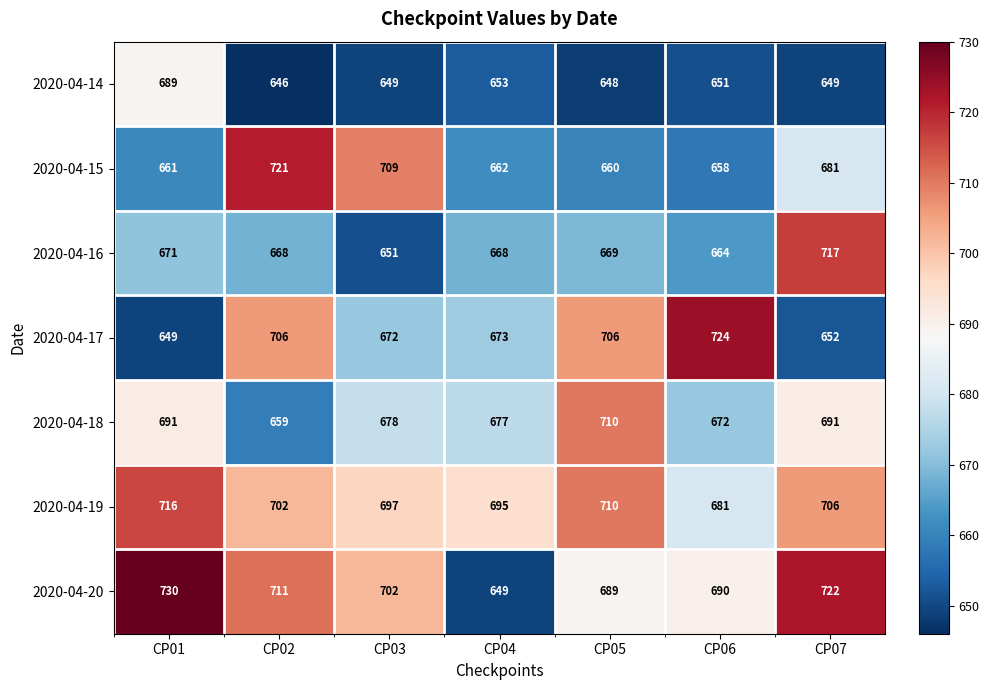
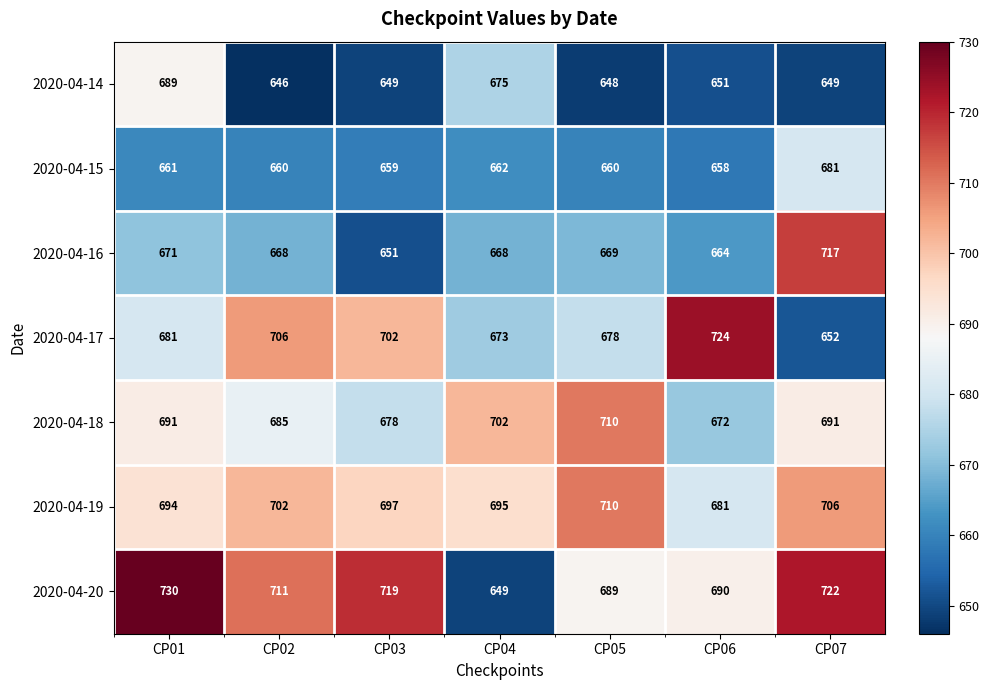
  {
    "2020-04-14": {
      "CP01": 689,
      "CP02": 646,
      "CP03": 649,
-     "CP04": 653,
+     "CP04": 675,
      "CP05": 648,
      "CP06": 651,
      "CP07": 649
    },
    "2020-04-15": {
      "CP01": 661,
-     "CP02": 721,
-     "CP03": 709,
+     "CP02": 660,
+     "CP03": 659,
      "CP04": 662,
      "CP05": 660,
      "CP06": 658,
      "CP07": 681
    },
    "2020-04-16": {
      "CP01": 671,
      "CP02": 668,
      "CP03": 651,
      "CP04": 668,
      "CP05": 669,
      "CP06": 664,
      "CP07": 717
    },
    "2020-04-17": {
-     "CP01": 649,
+     "CP01": 681,
      "CP02": 706,
-     "CP03": 672,
+     "CP03": 702,
      "CP04": 673,
-     "CP05": 706,
+     "CP05": 678,
      "CP06": 724,
      "CP07": 652
    },
    "2020-04-18": {
      "CP01": 691,
-     "CP02": 659,
+     "CP02": 685,
      "CP03": 678,
-     "CP04": 677,
+     "CP04": 702,
      "CP05": 710,
      "CP06": 672,
      "CP07": 691
    },
    "2020-04-19": {
-     "CP01": 716,
+     "CP01": 694,
      "CP02": 702,
      "CP03": 697,
      "CP04": 695,
      "CP05": 710,
      "CP06": 681,
      "CP07": 706
    },
    "2020-04-20": {
      "CP01": 730,
      "CP02": 711,
-     "CP03": 702,
+     "CP03": 719,
      "CP04": 649,
      "CP05": 689,
      "CP06": 690,
      "CP07": 722
    }
  }
